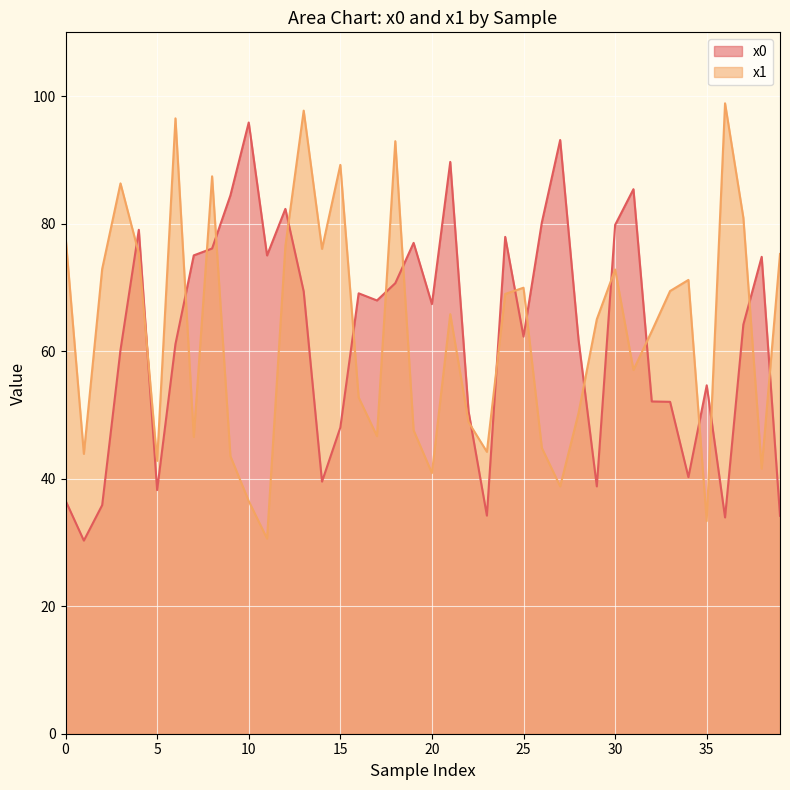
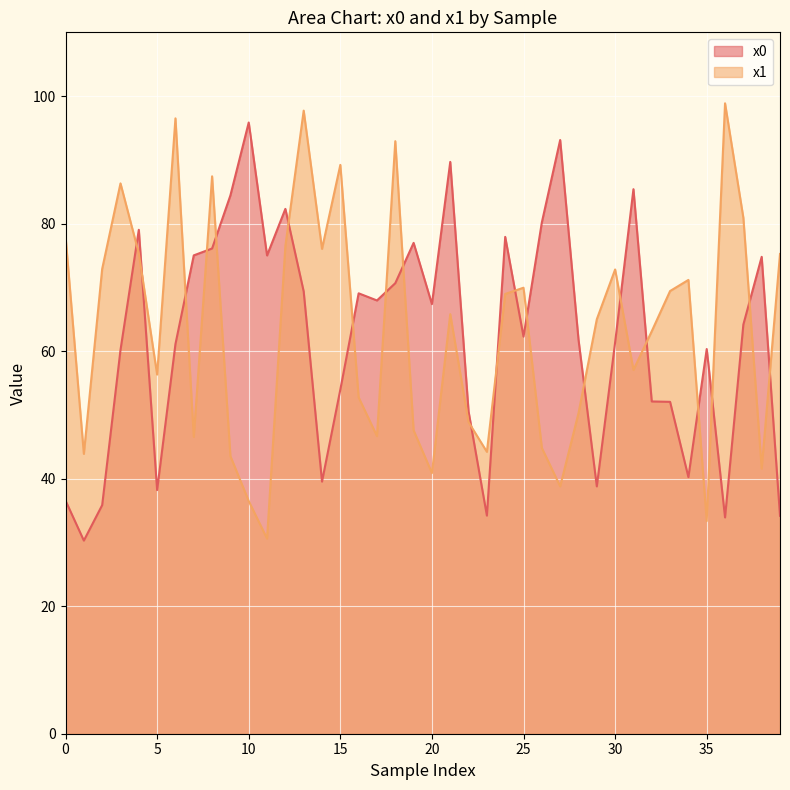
  {
    "x0": {
      "0": 37,
      "5": 38,
      "10": 96,
-     "15": 48,
+     "15": 54,
      "20": 67,
      "25": 62,
-     "30": 80,
-     "35": 55
+     "30": 61,
+     "35": 60
    },
    "x1": {
      "0": 78,
-     "5": 43,
+     "5": 56,
      "10": 36,
      "15": 89,
      "20": 41,
      "25": 70,
      "30": 73,
      "35": 33
    }
  }
